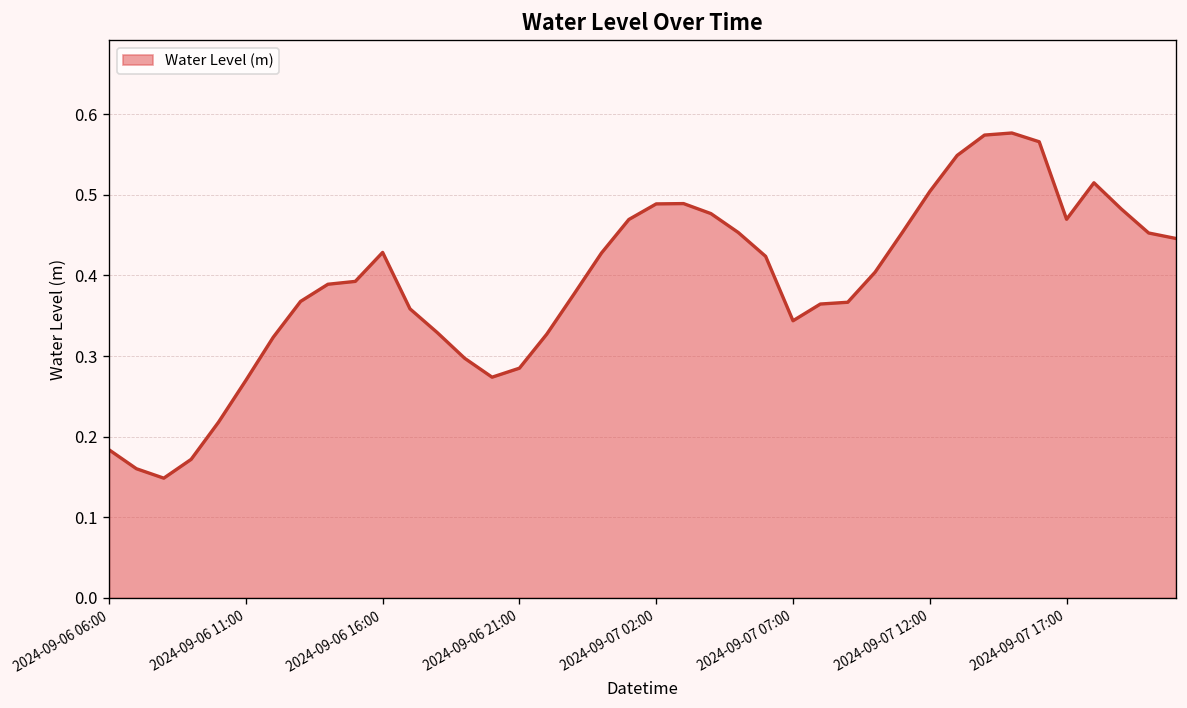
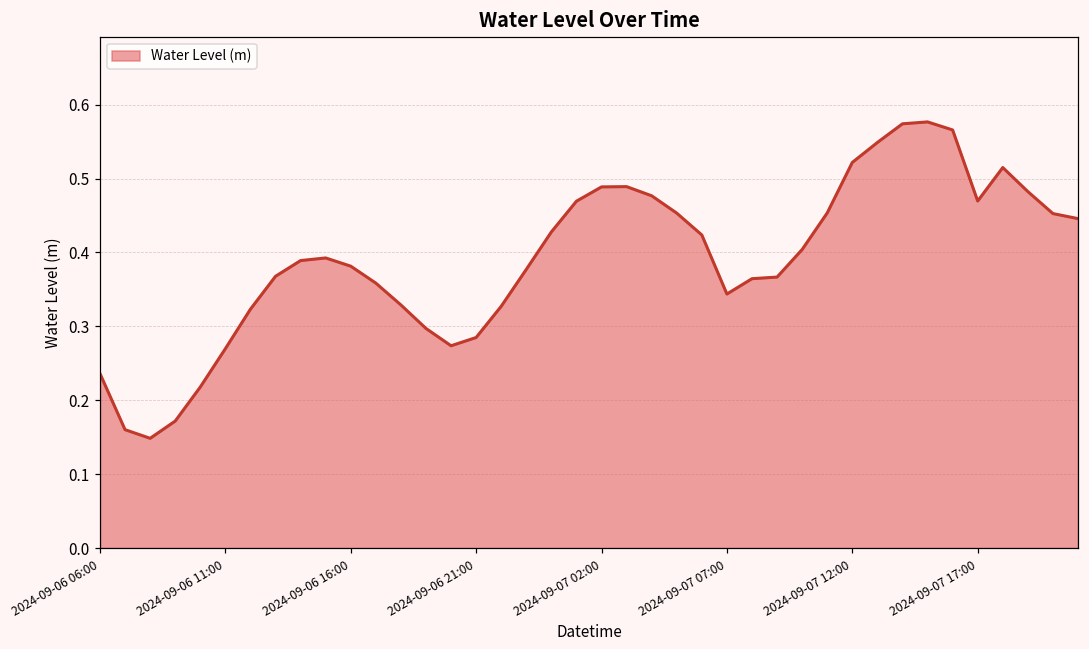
  {
-   "2024-09-06 06:00": 0.18,
+   "2024-09-06 06:00": 0.24,
    "2024-09-06 11:00": 0.27,
-   "2024-09-06 16:00": 0.43,
+   "2024-09-06 16:00": 0.38,
    "2024-09-06 21:00": 0.28,
    "2024-09-07 02:00": 0.49,
    "2024-09-07 07:00": 0.34,
-   "2024-09-07 12:00": 0.50,
+   "2024-09-07 12:00": 0.52,
    "2024-09-07 17:00": 0.47
  }
